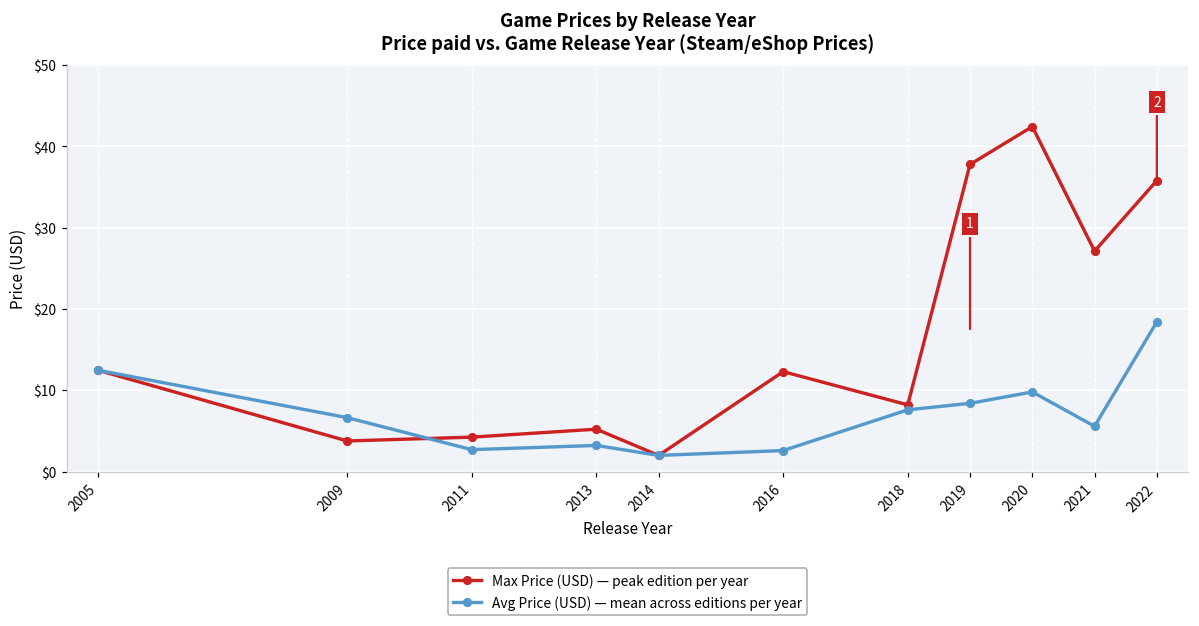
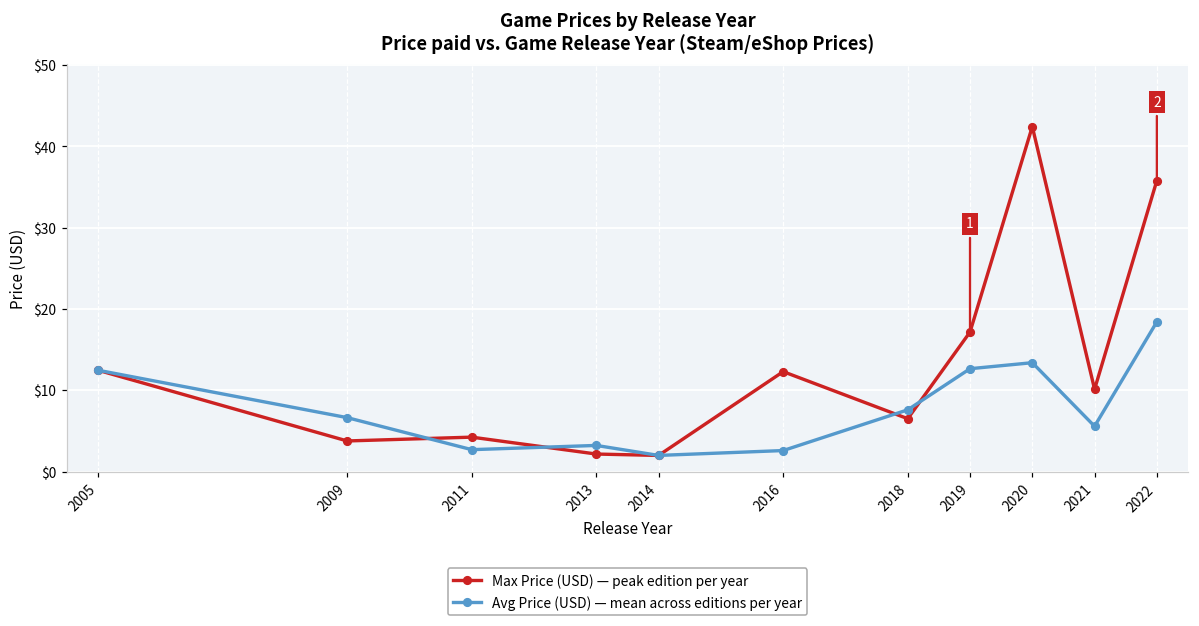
  {
    "Max Price (USD) — peak edition per year": {
      "2009": "$4",
      "2011": "$4",
-     "2013": "$5",
+     "2013": "$2",
      "2016": "$12",
-     "2018": "$8",
-     "2019": "$38",
+     "2018": "$7",
+     "2019": "$17",
      "2020": "$42",
-     "2021": "$27"
+     "2021": "$10"
    },
    "Avg Price (USD) — mean across editions per year": {
      "2009": "$7",
      "2011": "$3",
      "2013": "$3",
      "2016": "$3",
      "2018": "$8",
-     "2019": "$8",
-     "2020": "$10",
+     "2019": "$13",
+     "2020": "$13",
      "2021": "$6",
      "2022": "$18"
    }
  }
